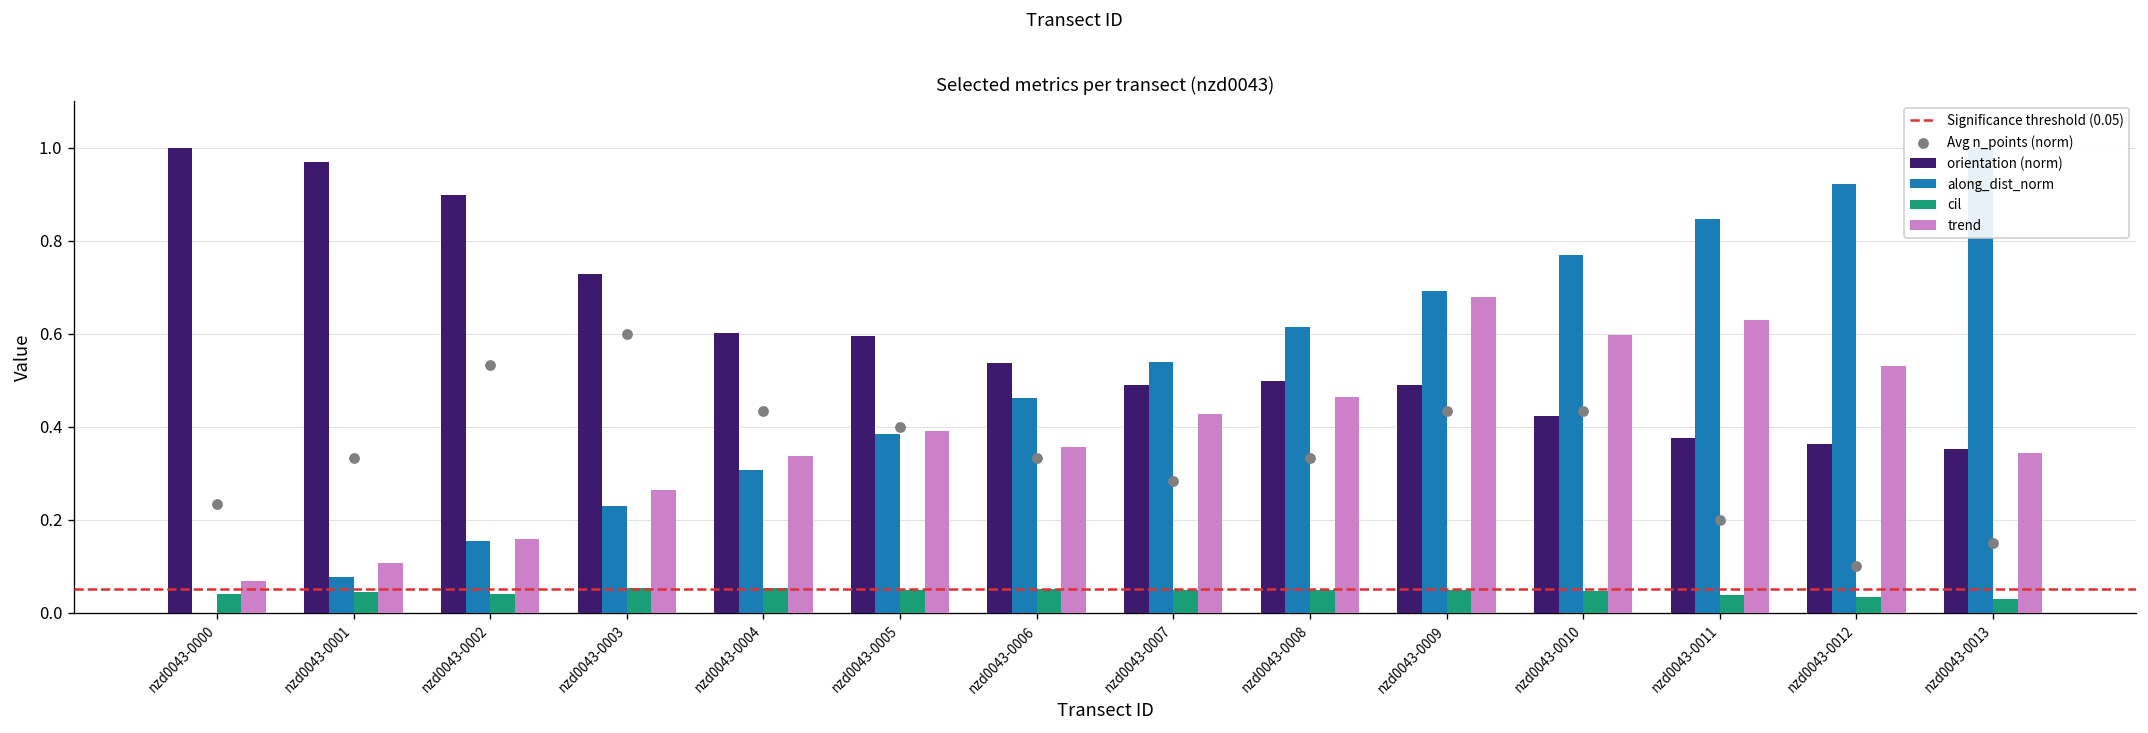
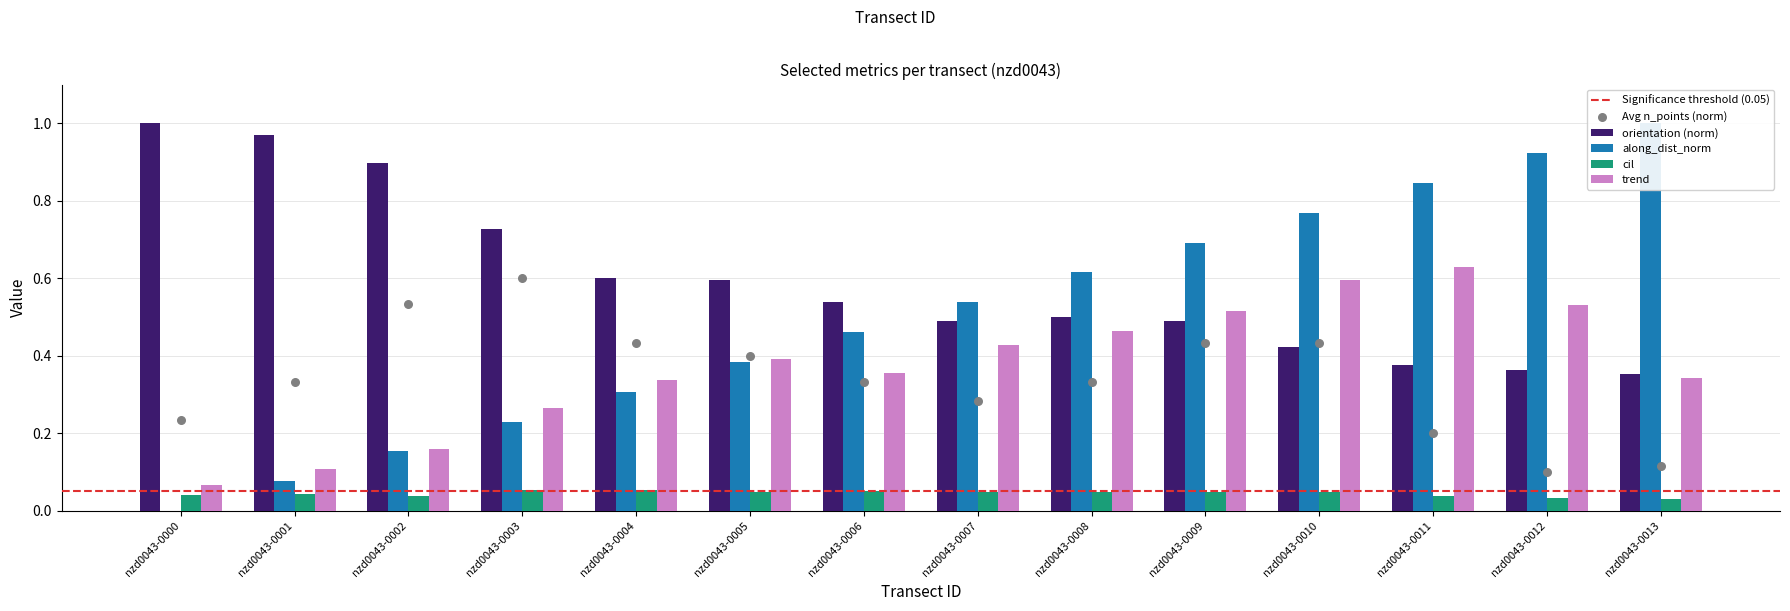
  {
    "orientation (norm)": {
      "nzd0043-0000": 1.00,
      "nzd0043-0001": 0.97,
      "nzd0043-0002": 0.90,
      "nzd0043-0003": 0.73,
      "nzd0043-0004": 0.60,
      "nzd0043-0005": 0.60,
      "nzd0043-0006": 0.54,
      "nzd0043-0007": 0.49,
      "nzd0043-0008": 0.50,
      "nzd0043-0009": 0.49,
      "nzd0043-0010": 0.42,
      "nzd0043-0011": 0.38,
      "nzd0043-0012": 0.36,
      "nzd0043-0013": 0.35
    },
    "Avg n_points (norm)": {
-     "nzd0043-0013": 0.15
+     "nzd0043-0013": 0.12
    },
    "along_dist_norm": {
      "nzd0043-0000": 0.00,
      "nzd0043-0001": 0.08,
      "nzd0043-0002": 0.15,
      "nzd0043-0003": 0.23,
      "nzd0043-0004": 0.31,
      "nzd0043-0005": 0.38,
      "nzd0043-0006": 0.46,
      "nzd0043-0007": 0.54,
      "nzd0043-0008": 0.62,
      "nzd0043-0009": 0.69,
      "nzd0043-0010": 0.77,
      "nzd0043-0011": 0.85,
      "nzd0043-0012": 0.92
    },
    "cil": {
      "nzd0043-0000": 0.04,
      "nzd0043-0001": 0.04,
      "nzd0043-0002": 0.04,
      "nzd0043-0003": 0.05,
      "nzd0043-0004": 0.05,
      "nzd0043-0005": 0.05,
      "nzd0043-0006": 0.05,
      "nzd0043-0007": 0.05,
      "nzd0043-0008": 0.05,
      "nzd0043-0009": 0.05,
      "nzd0043-0010": 0.05,
      "nzd0043-0011": 0.04,
      "nzd0043-0012": 0.03,
      "nzd0043-0013": 0.03
    },
    "trend": {
      "nzd0043-0000": 0.07,
      "nzd0043-0001": 0.11,
      "nzd0043-0002": 0.16,
      "nzd0043-0003": 0.26,
      "nzd0043-0004": 0.34,
      "nzd0043-0005": 0.39,
      "nzd0043-0006": 0.36,
      "nzd0043-0007": 0.43,
      "nzd0043-0008": 0.46,
-     "nzd0043-0009": 0.68,
+     "nzd0043-0009": 0.51,
      "nzd0043-0010": 0.60,
      "nzd0043-0011": 0.63,
      "nzd0043-0012": 0.53,
      "nzd0043-0013": 0.34
    }
  }
